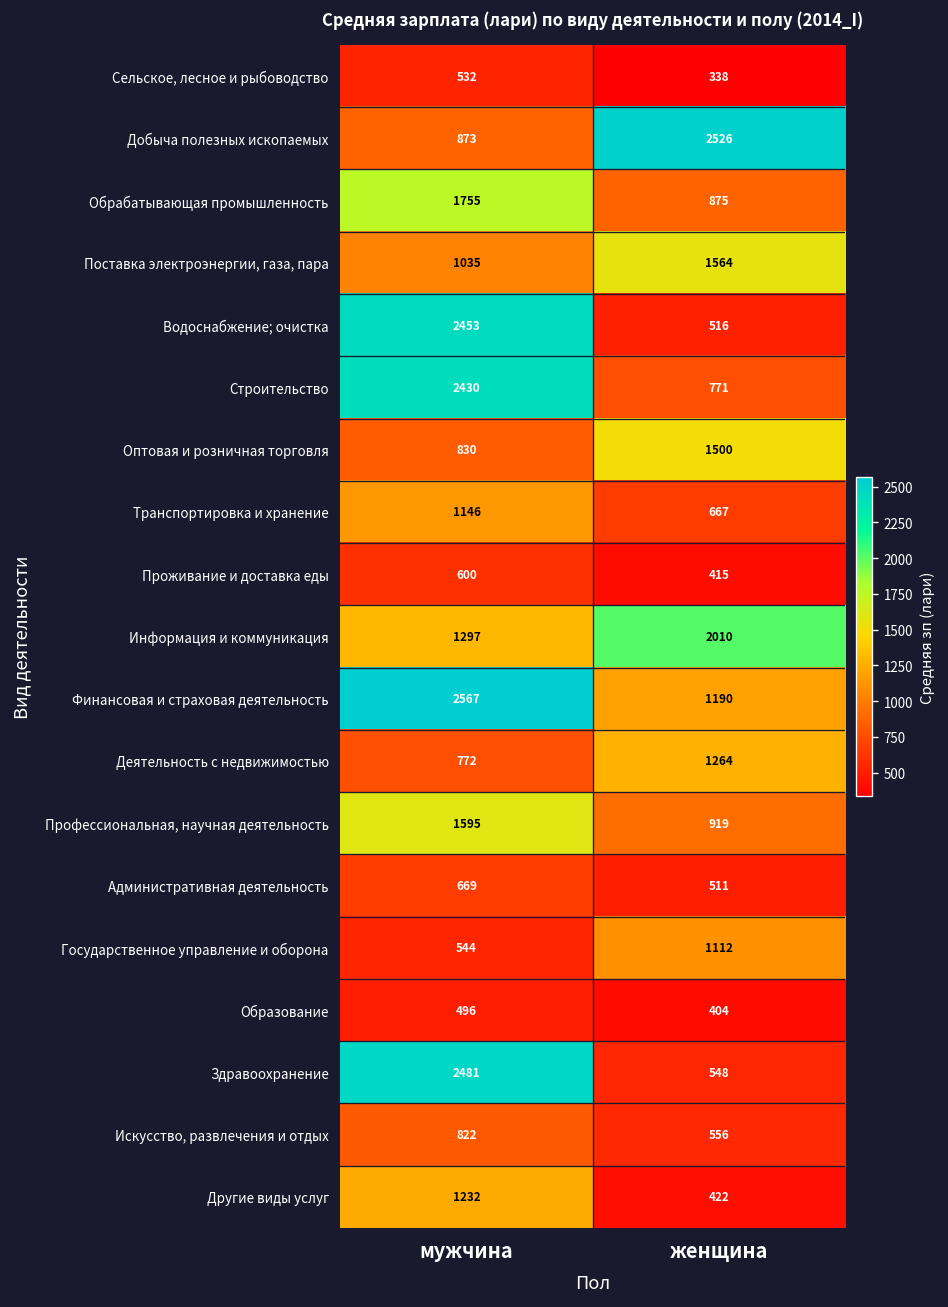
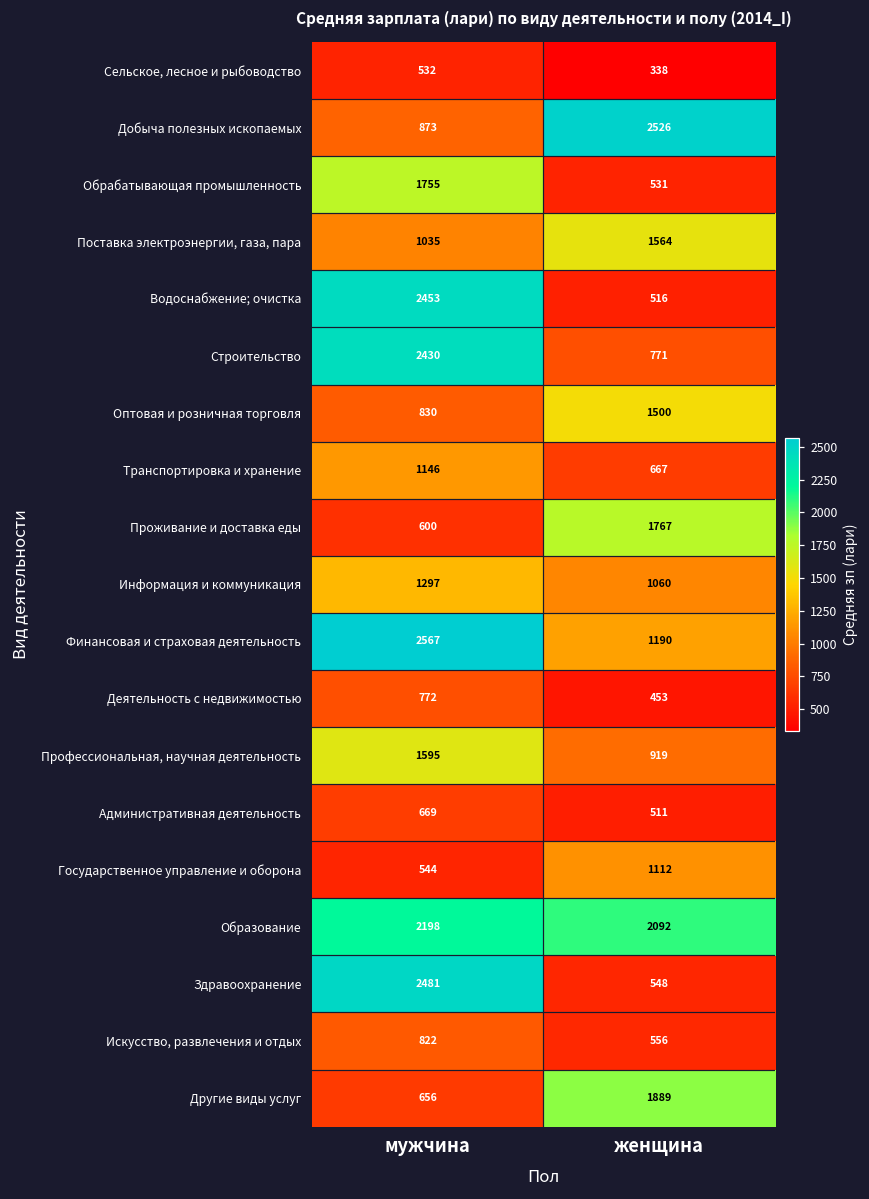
  {
    "Сельское, лесное и рыбоводство": {
      "мужчина": 532,
      "женщина": 338
    },
    "Добыча полезных ископаемых": {
      "мужчина": 873,
      "женщина": 2526
    },
    "Обрабатывающая промышленность": {
      "мужчина": 1755,
-     "женщина": 875
+     "женщина": 531
    },
    "Поставка электроэнергии, газа, пара": {
      "мужчина": 1035,
      "женщина": 1564
    },
    "Водоснабжение; очистка": {
      "мужчина": 2453,
      "женщина": 516
    },
    "Строительство": {
      "мужчина": 2430,
      "женщина": 771
    },
    "Оптовая и розничная торговля": {
      "мужчина": 830,
      "женщина": 1500
    },
    "Транспортировка и хранение": {
      "мужчина": 1146,
      "женщина": 667
    },
    "Проживание и доставка еды": {
      "мужчина": 600,
-     "женщина": 415
+     "женщина": 1767
    },
    "Информация и коммуникация": {
      "мужчина": 1297,
-     "женщина": 2010
+     "женщина": 1060
    },
    "Финансовая и страховая деятельность": {
      "мужчина": 2567,
      "женщина": 1190
    },
    "Деятельность с недвижимостью": {
      "мужчина": 772,
-     "женщина": 1264
+     "женщина": 453
    },
    "Профессиональная, научная деятельность": {
      "мужчина": 1595,
      "женщина": 919
    },
    "Административная деятельность": {
      "мужчина": 669,
      "женщина": 511
    },
    "Государственное управление и оборона": {
      "мужчина": 544,
      "женщина": 1112
    },
    "Образование": {
-     "мужчина": 496,
-     "женщина": 404
+     "мужчина": 2198,
+     "женщина": 2092
    },
    "Здравоохранение": {
      "мужчина": 2481,
      "женщина": 548
    },
    "Искусство, развлечения и отдых": {
      "мужчина": 822,
      "женщина": 556
    },
    "Другие виды услуг": {
-     "мужчина": 1232,
-     "женщина": 422
+     "мужчина": 656,
+     "женщина": 1889
    }
  }
